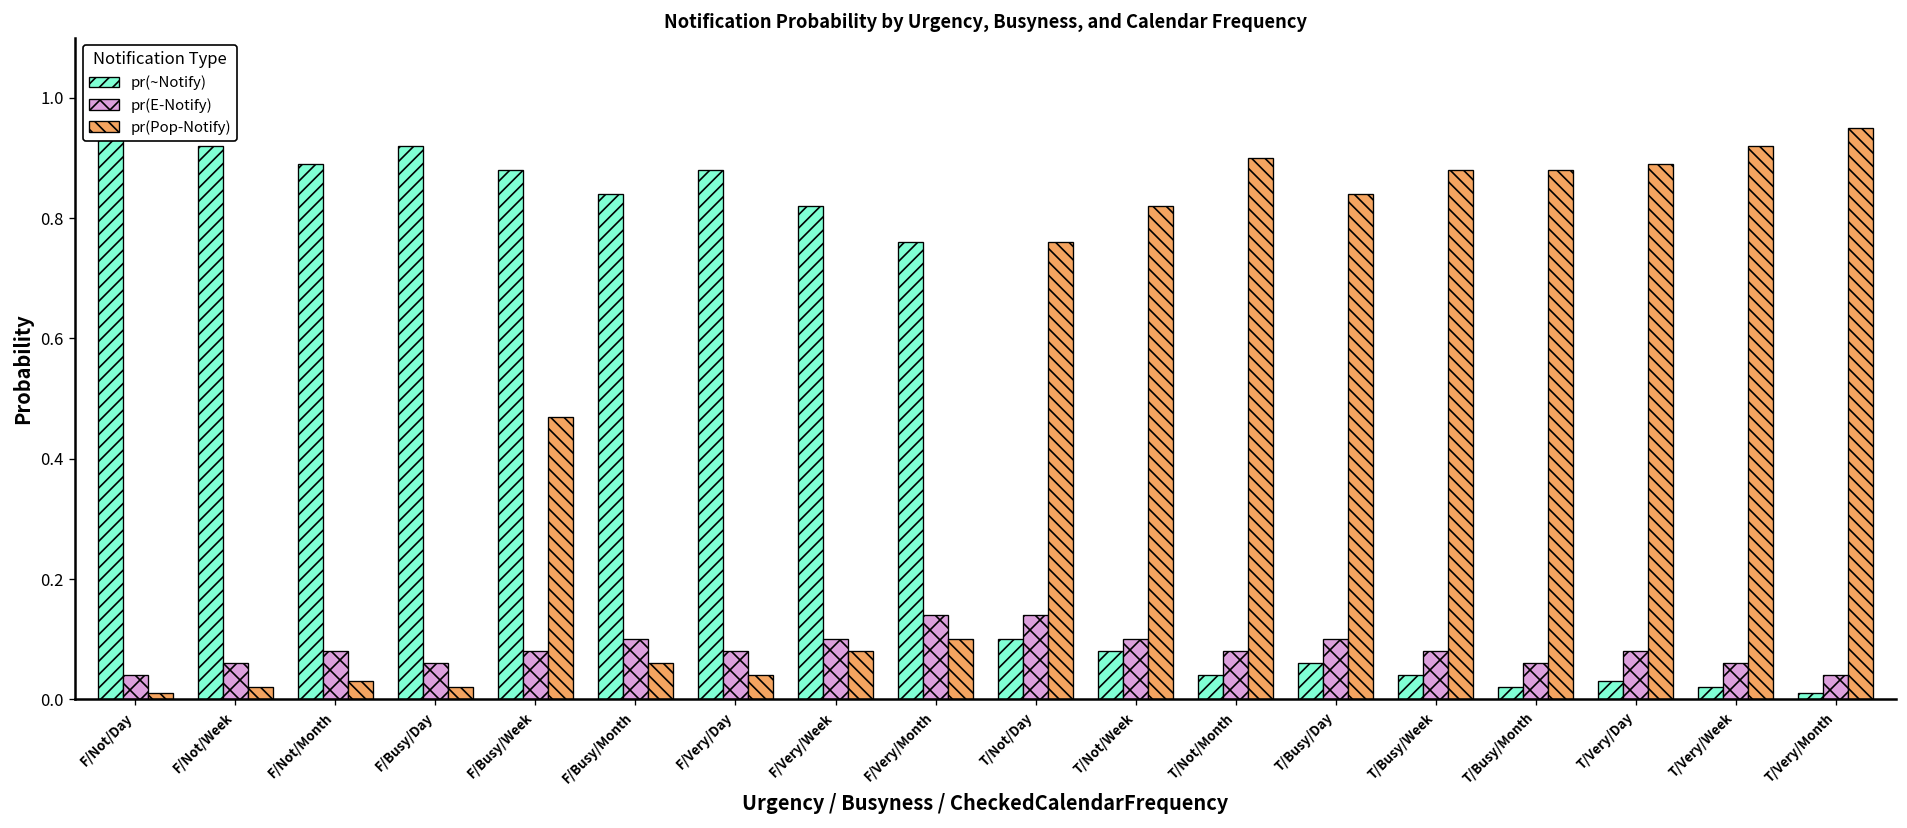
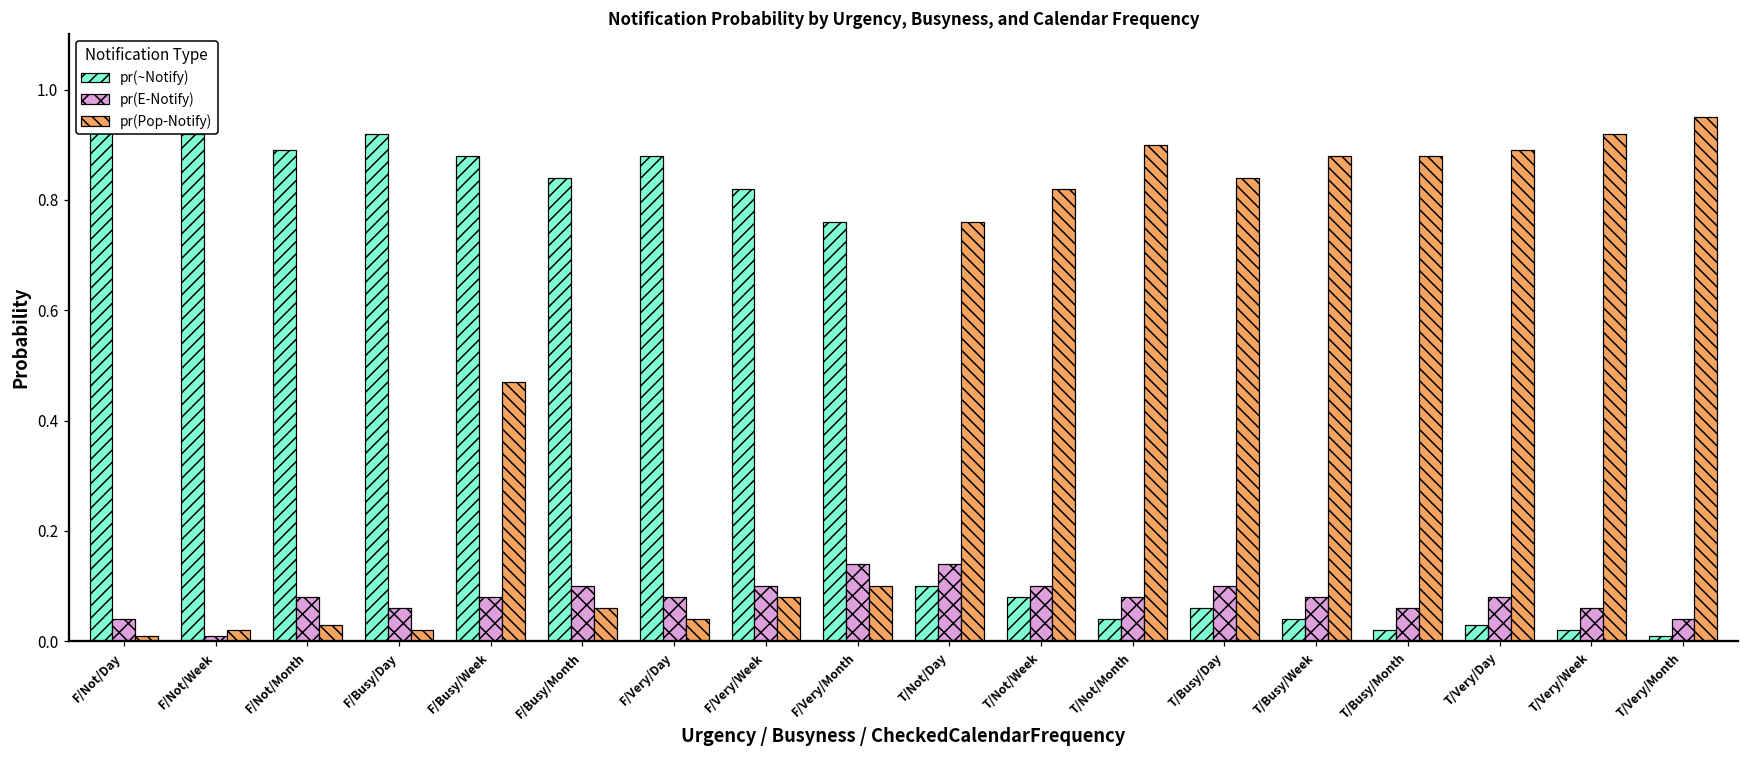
  {
    "pr(~Notify)": {
      "F/Not/Week": 0.92,
      "F/Not/Month": 0.89,
      "F/Busy/Day": 0.92,
      "F/Busy/Week": 0.88,
      "F/Busy/Month": 0.84,
      "F/Very/Day": 0.88,
      "F/Very/Week": 0.82,
      "F/Very/Month": 0.76,
      "T/Not/Day": 0.10,
      "T/Not/Week": 0.08,
      "T/Not/Month": 0.04,
      "T/Busy/Day": 0.06,
      "T/Busy/Week": 0.04,
      "T/Busy/Month": 0.02,
      "T/Very/Day": 0.03,
      "T/Very/Week": 0.02,
      "T/Very/Month": 0.01
    },
    "pr(E-Notify)": {
      "F/Not/Day": 0.04,
-     "F/Not/Week": 0.06,
+     "F/Not/Week": 0.01,
      "F/Not/Month": 0.08,
      "F/Busy/Day": 0.06,
      "F/Busy/Week": 0.08,
      "F/Busy/Month": 0.10,
      "F/Very/Day": 0.08,
      "F/Very/Week": 0.10,
      "F/Very/Month": 0.14,
      "T/Not/Day": 0.14,
      "T/Not/Week": 0.10,
      "T/Not/Month": 0.08,
      "T/Busy/Day": 0.10,
      "T/Busy/Week": 0.08,
      "T/Busy/Month": 0.06,
      "T/Very/Day": 0.08,
      "T/Very/Week": 0.06,
      "T/Very/Month": 0.04
    },
    "pr(Pop-Notify)": {
      "F/Not/Day": 0.01,
      "F/Not/Week": 0.02,
      "F/Not/Month": 0.03,
      "F/Busy/Day": 0.02,
      "F/Busy/Week": 0.47,
      "F/Busy/Month": 0.06,
      "F/Very/Day": 0.04,
      "F/Very/Week": 0.08,
      "F/Very/Month": 0.10,
      "T/Not/Day": 0.76,
      "T/Not/Week": 0.82,
      "T/Not/Month": 0.90,
      "T/Busy/Day": 0.84,
      "T/Busy/Week": 0.88,
      "T/Busy/Month": 0.88,
      "T/Very/Day": 0.89,
      "T/Very/Week": 0.92,
      "T/Very/Month": 0.95
    }
  }
